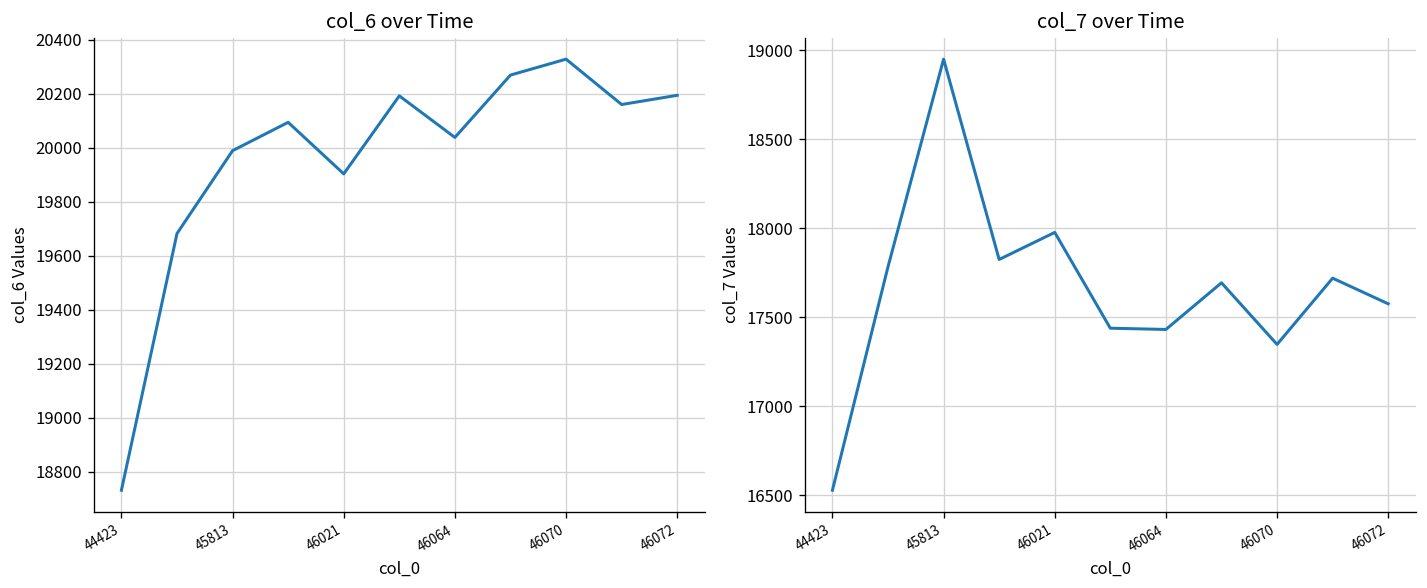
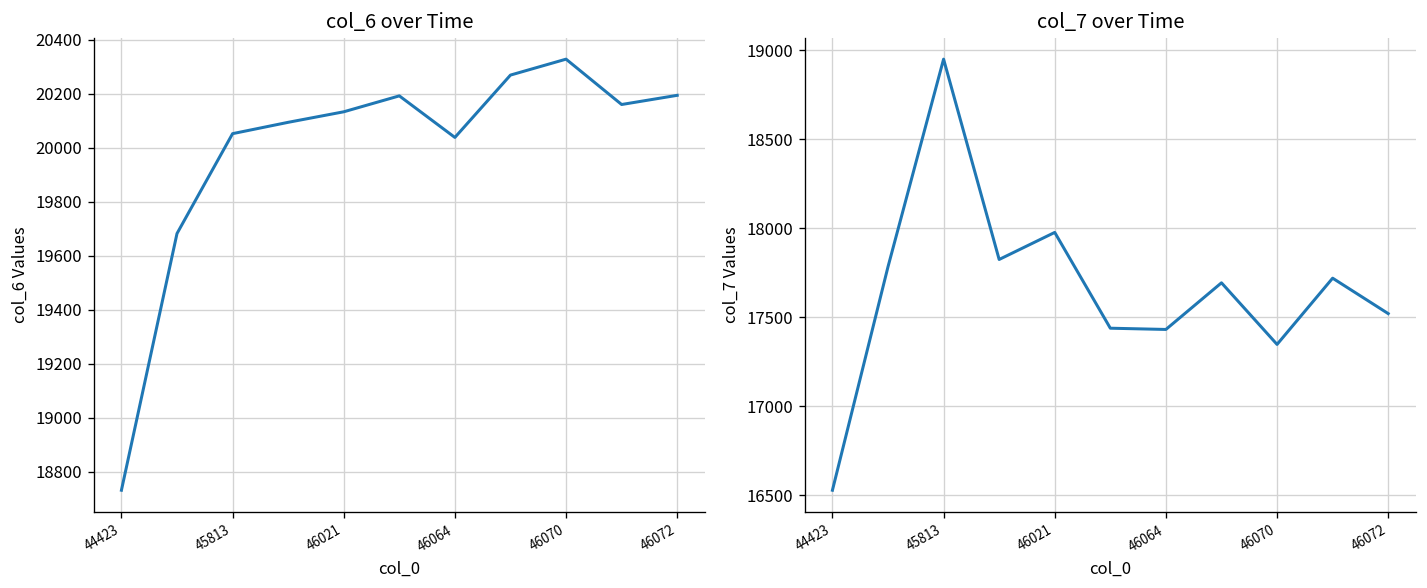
  {
    "col_6 over Time": {
      "44423": 18730,
-     "45813": 19990,
-     "46021": 19900,
+     "45813": 20050,
+     "46021": 20130,
      "46064": 20040,
      "46070": 20330,
      "46072": 20200
    },
    "col_7 over Time": {
      "44423": 16530,
      "45813": 18950,
      "46021": 17980,
      "46064": 17430,
      "46070": 17350,
-     "46072": 17580
+     "46072": 17520
    }
  }
